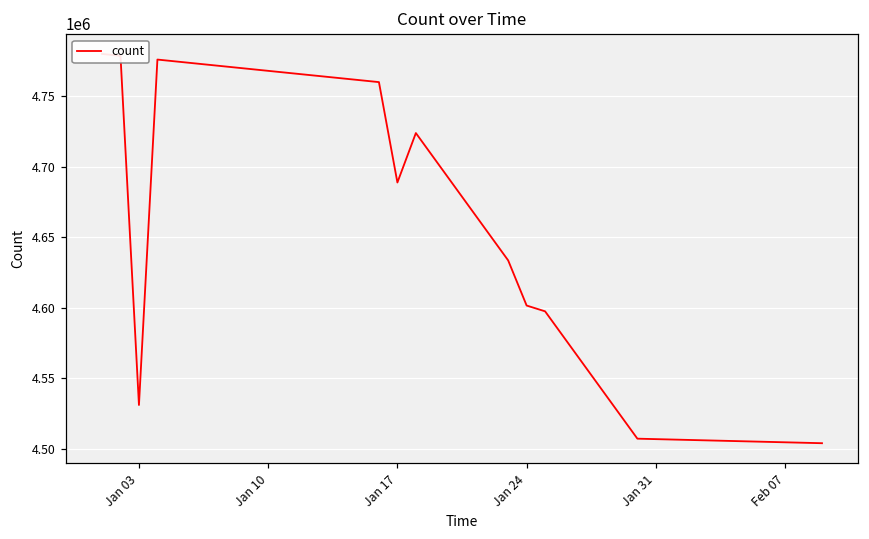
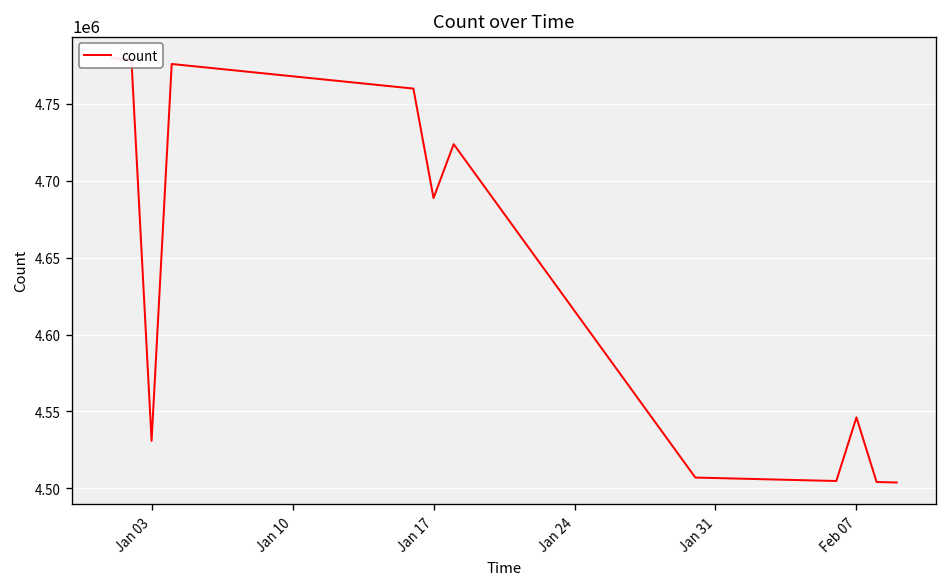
  {
    "Jan 03": 4531000,
    "Jan 10": 4768000,
    "Jan 17": 4689000,
-   "Jan 24": 4601000,
+   "Jan 24": 4615000,
    "Jan 31": 4507000,
-   "Feb 07": 4504000
+   "Feb 07": 4546000
  }
